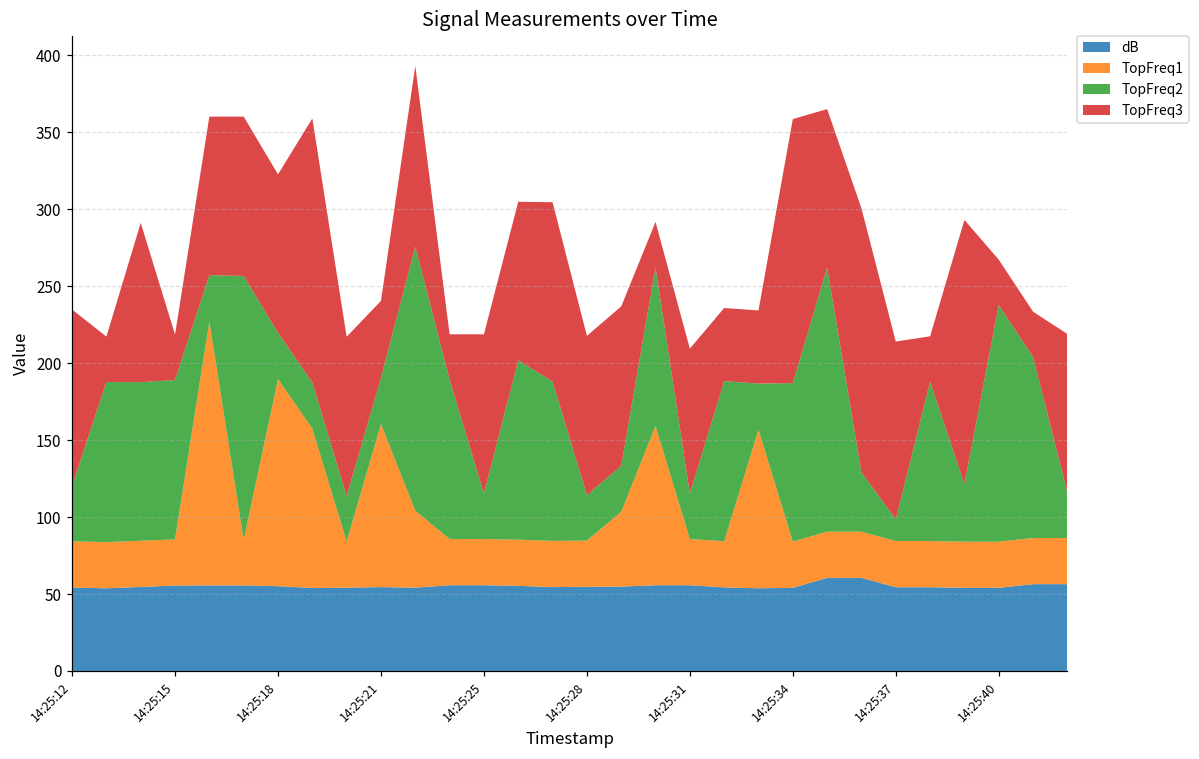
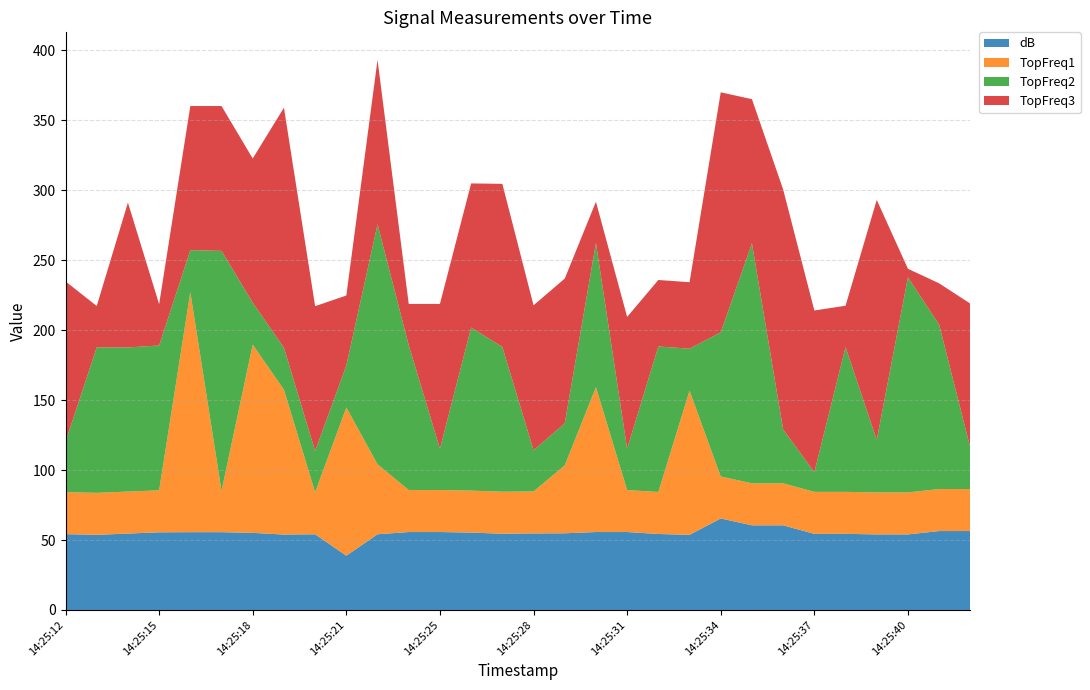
  {
    "dB": {
      "14:25:12": 54,
      "14:25:15": 56,
      "14:25:18": 55,
-     "14:25:21": 55,
+     "14:25:21": 39,
      "14:25:25": 56,
      "14:25:28": 55,
      "14:25:31": 56,
-     "14:25:34": 54,
+     "14:25:34": 65,
      "14:25:37": 54,
      "14:25:40": 54
    },
    "TopFreq1": {
      "14:25:12": 30,
      "14:25:15": 30,
      "14:25:18": 135,
      "14:25:21": 106,
      "14:25:25": 30,
      "14:25:28": 30,
      "14:25:31": 30,
      "14:25:34": 30,
      "14:25:37": 30,
      "14:25:40": 30
    },
    "TopFreq2": {
      "14:25:12": 36,
      "14:25:15": 104,
      "14:25:18": 30,
      "14:25:21": 30,
      "14:25:25": 30,
      "14:25:28": 30,
      "14:25:31": 30,
      "14:25:34": 103,
      "14:25:37": 14,
      "14:25:40": 154
    },
    "TopFreq3": {
      "14:25:12": 115,
      "14:25:15": 30,
      "14:25:18": 103,
      "14:25:21": 50,
      "14:25:25": 103,
      "14:25:28": 103,
      "14:25:31": 94,
      "14:25:34": 171,
      "14:25:37": 116,
-     "14:25:40": 30
+     "14:25:40": 6
    }
  }
